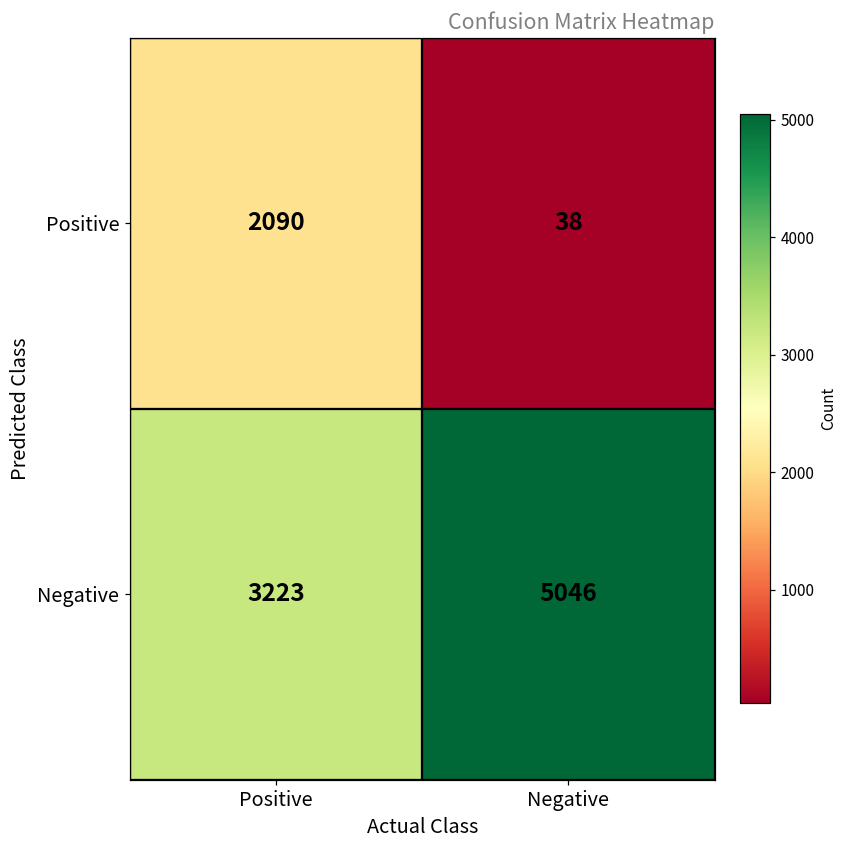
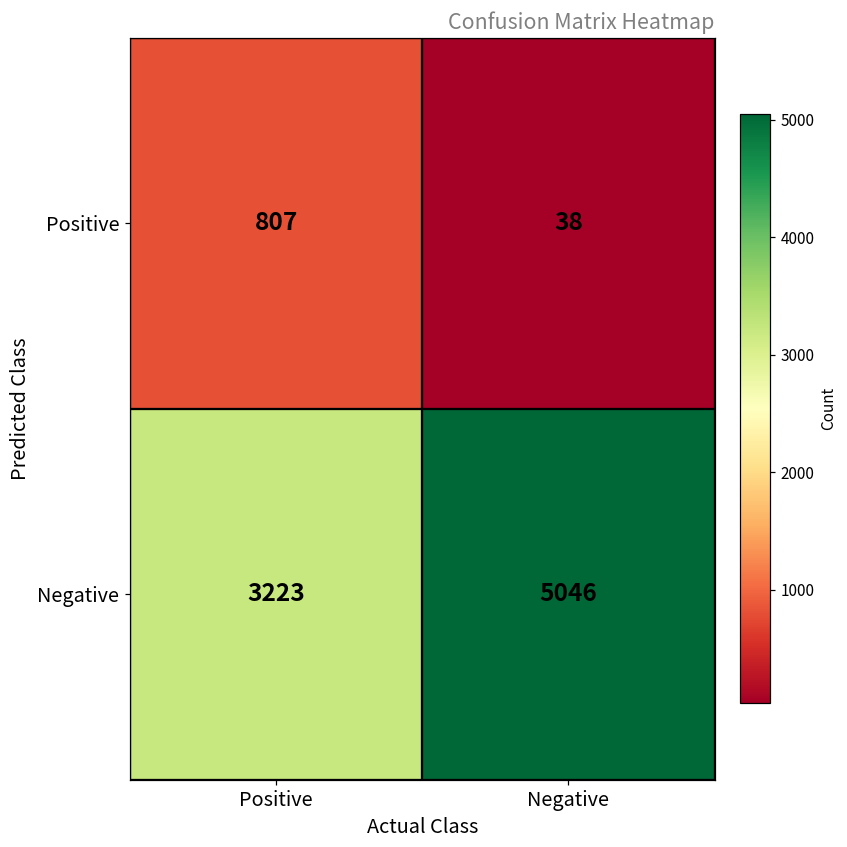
  {
    "Positive": {
-     "Positive": 2090,
+     "Positive": 807,
      "Negative": 38
    },
    "Negative": {
      "Positive": 3223,
      "Negative": 5046
    }
  }
